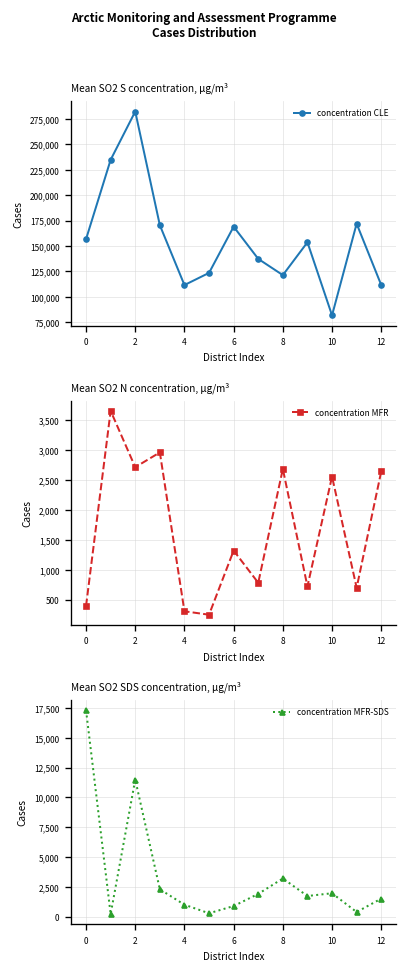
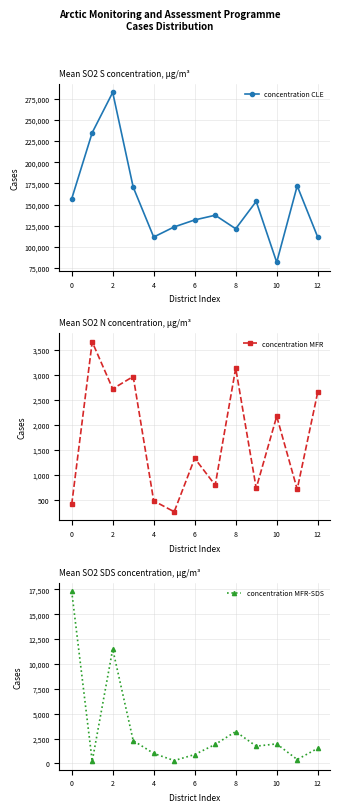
  {
    "Mean SO2 S concentration, µg/m³": {
      "0": "160,000",
      "2": "280,000",
      "4": "110,000",
-     "6": "170,000",
+     "6": "130,000",
      "8": "120,000",
      "10": "80,000",
      "12": "110,000"
    },
    "Mean SO2 N concentration, µg/m³": {
      "0": "400",
      "2": "2,700",
-     "4": "300",
+     "4": "500",
      "6": "1,300",
-     "8": "2,700",
-     "10": "2,600",
+     "8": "3,100",
+     "10": "2,200",
      "12": "2,600"
    },
    "Mean SO2 SDS concentration, µg/m³": {
      "0": "17,000",
      "2": "11,000",
      "4": "1,000",
      "6": "1,000",
      "8": "3,000",
      "10": "2,000",
      "12": "2,000"
    }
  }
